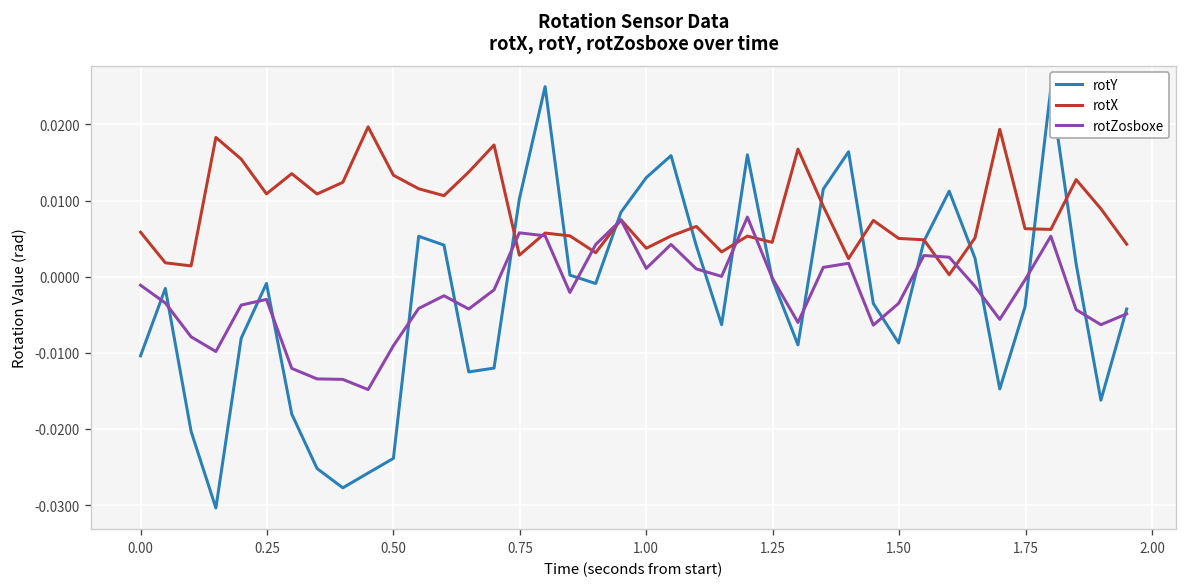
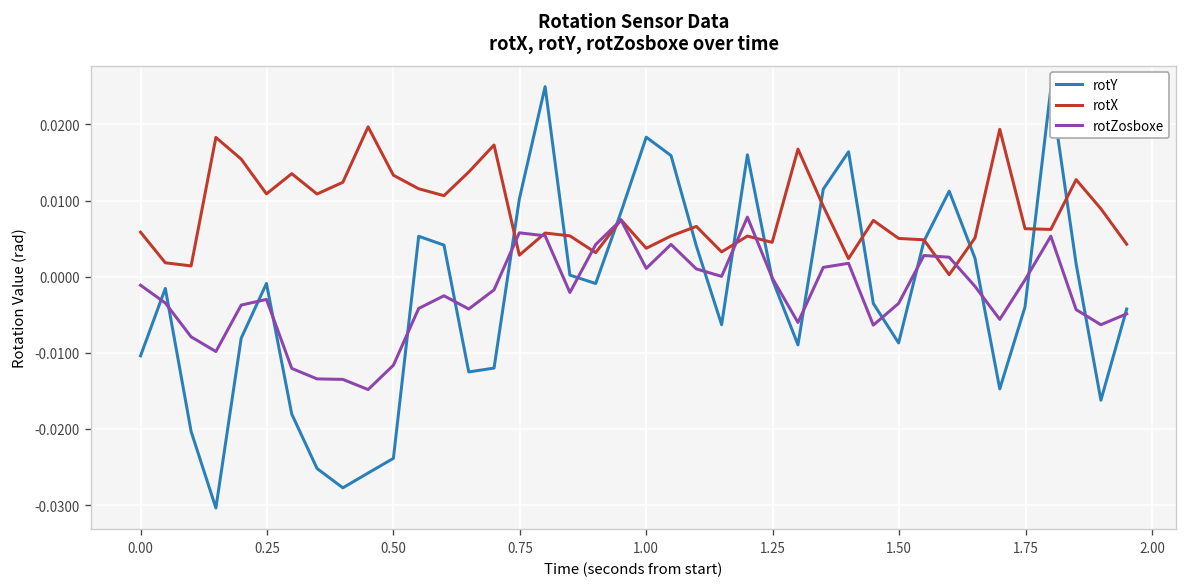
  {
    "rotY": {
      "0.00": -0.010,
      "0.50": -0.024,
-     "1.00": 0.013
+     "1.00": 0.018
    },
    "rotX": {
      "0.00": 0.006,
      "0.50": 0.013,
      "1.00": 0.004
    },
    "rotZosboxe": {
      "0.00": -0.001,
-     "0.50": -0.009,
+     "0.50": -0.012,
      "1.00": 0.001
    }
  }
